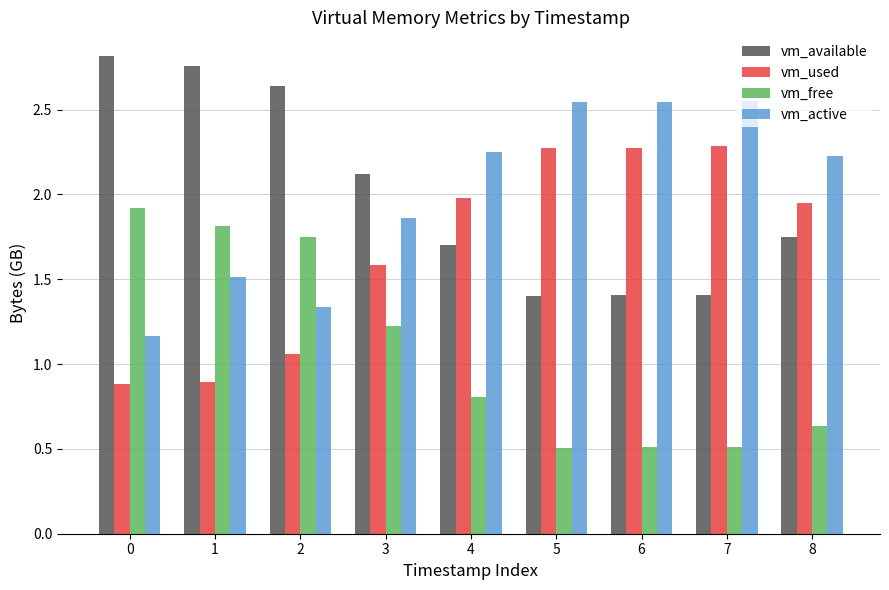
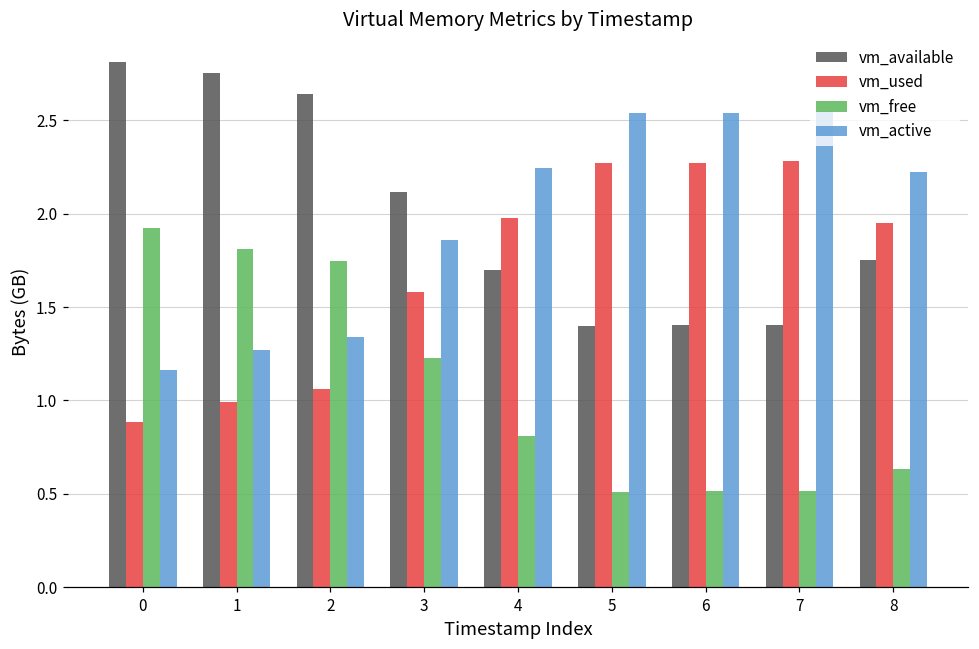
  {
    "vm_available": {
      "0": 2.81,
      "1": 2.75,
      "2": 2.64,
      "3": 2.12,
      "4": 1.70,
      "5": 1.40,
      "6": 1.40,
      "7": 1.40,
      "8": 1.75
    },
    "vm_used": {
      "0": 0.88,
-     "1": 0.89,
+     "1": 0.99,
      "2": 1.06,
      "3": 1.58,
      "4": 1.98,
      "5": 2.27,
      "6": 2.27,
      "7": 2.28,
      "8": 1.95
    },
    "vm_free": {
      "0": 1.92,
      "1": 1.81,
      "2": 1.75,
      "3": 1.23,
      "4": 0.81,
      "5": 0.51,
      "6": 0.51,
      "7": 0.51,
      "8": 0.64
    },
    "vm_active": {
      "0": 1.16,
-     "1": 1.51,
+     "1": 1.27,
      "2": 1.34,
      "3": 1.86,
      "4": 2.25,
      "5": 2.54,
      "6": 2.54,
      "8": 2.23
    }
  }
